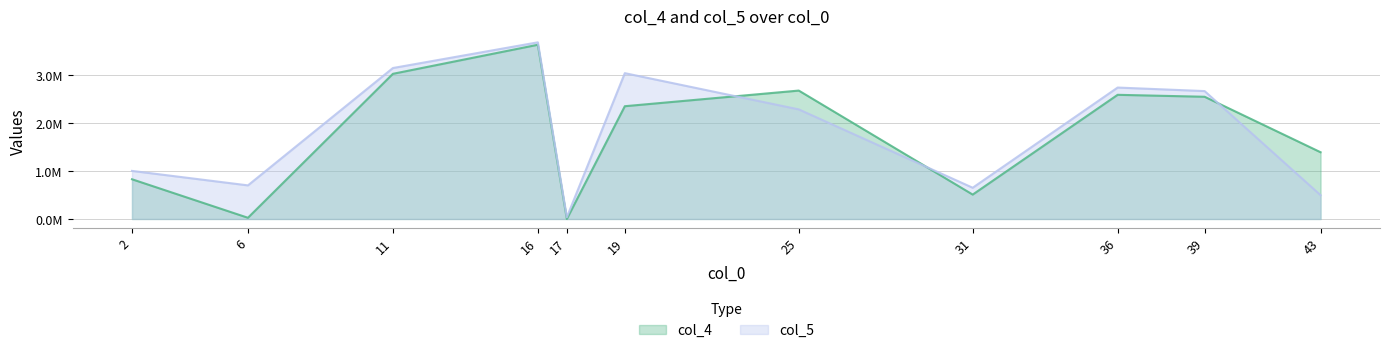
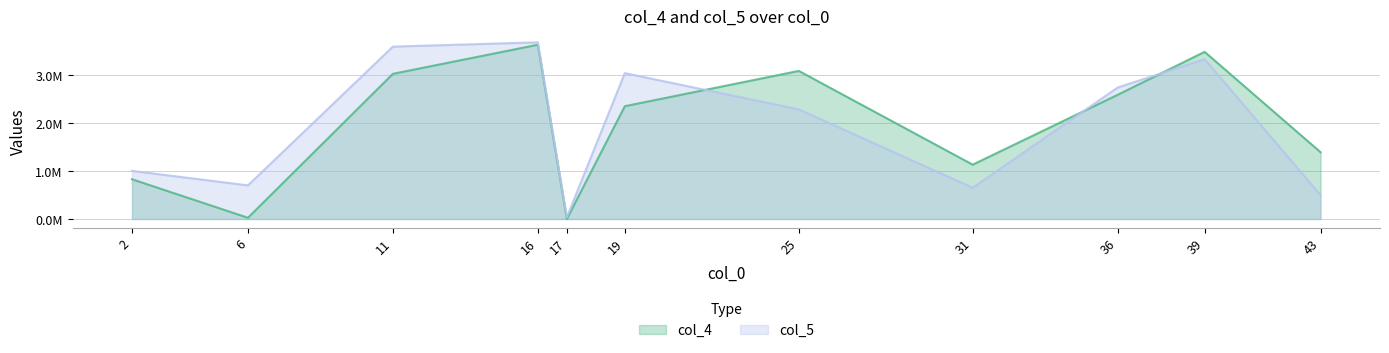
  {
    "col_4": {
      "2": 800000,
      "6": 0,
      "11": 3000000,
      "19": 2400000,
-     "25": 2700000,
-     "31": 500000,
+     "25": 3100000,
+     "31": 1100000,
      "36": 2600000,
-     "39": 2600000,
+     "39": 3500000,
      "43": 1400000
    },
    "col_5": {
      "2": 1000000,
      "6": 700000,
-     "11": 3200000,
+     "11": 3600000,
      "19": 3000000,
      "25": 2300000,
      "31": 700000,
      "36": 2700000,
-     "39": 2700000,
+     "39": 3300000,
      "43": 500000
    }
  }
